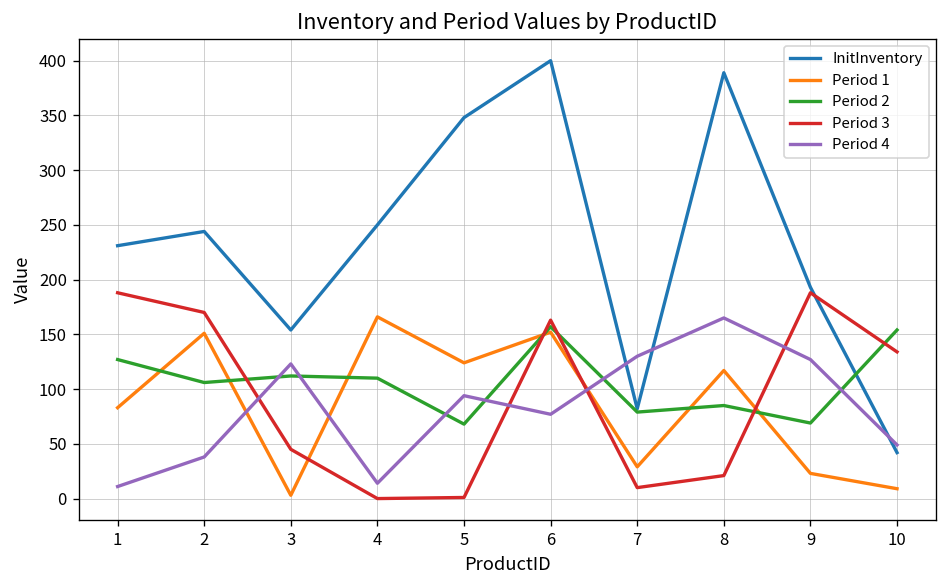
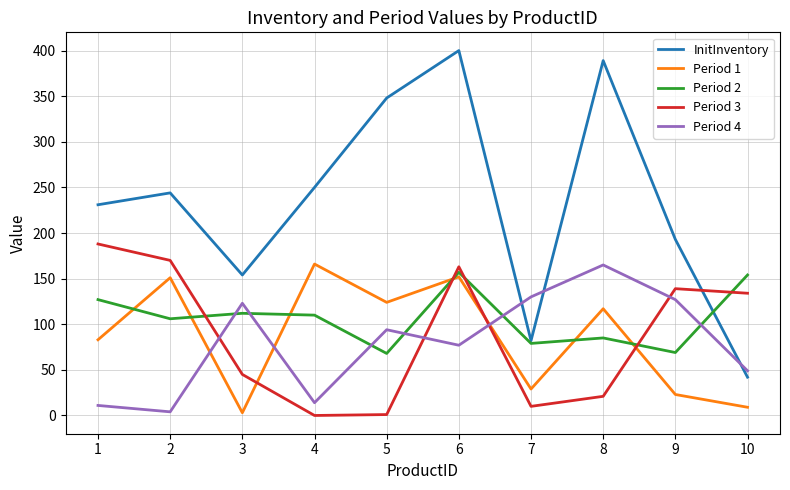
  {
    "InitInventory": {
      "1": 230,
      "2": 240,
      "3": 150,
      "4": 250,
      "5": 350,
      "6": 400,
      "7": 80,
      "8": 390,
      "9": 190,
      "10": 40
    },
    "Period 1": {
      "1": 80,
      "2": 150,
      "3": 0,
      "4": 170,
      "5": 120,
      "6": 150,
      "7": 30,
      "8": 120,
      "9": 20,
      "10": 10
    },
    "Period 2": {
      "1": 130,
      "2": 110,
      "3": 110,
      "4": 110,
      "5": 70,
      "6": 160,
      "7": 80,
      "8": 90,
      "9": 70,
      "10": 150
    },
    "Period 3": {
      "1": 190,
      "2": 170,
      "3": 50,
      "4": 0,
      "5": 0,
      "6": 160,
      "7": 10,
      "8": 20,
-     "9": 190,
+     "9": 140,
      "10": 130
    },
    "Period 4": {
      "1": 10,
-     "2": 40,
+     "2": 0,
      "3": 120,
      "4": 10,
      "5": 90,
      "6": 80,
      "7": 130,
      "8": 170,
      "9": 130,
      "10": 50
    }
  }
